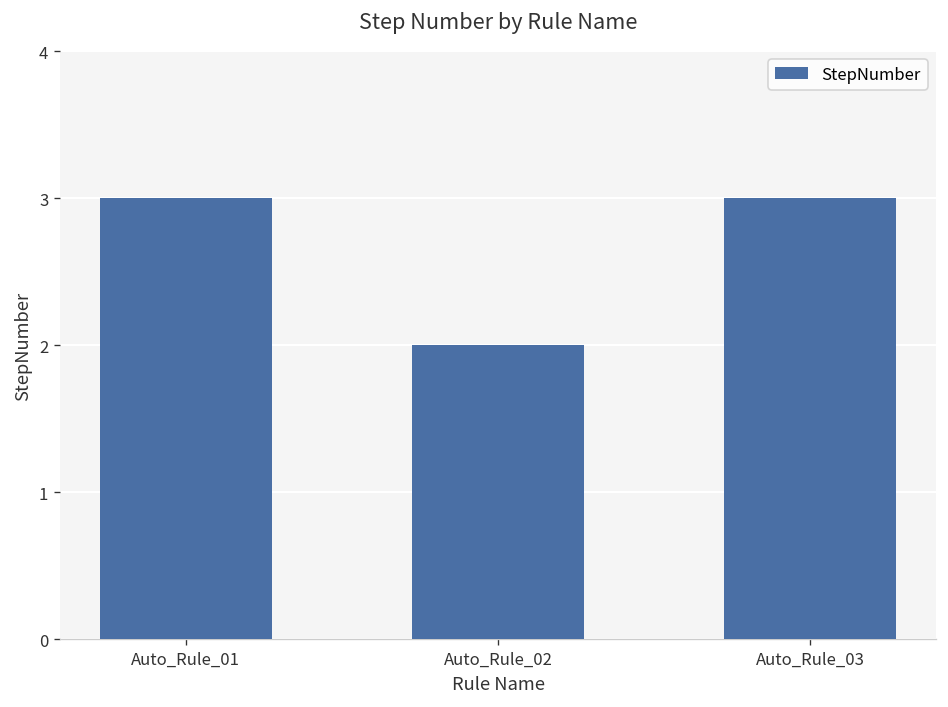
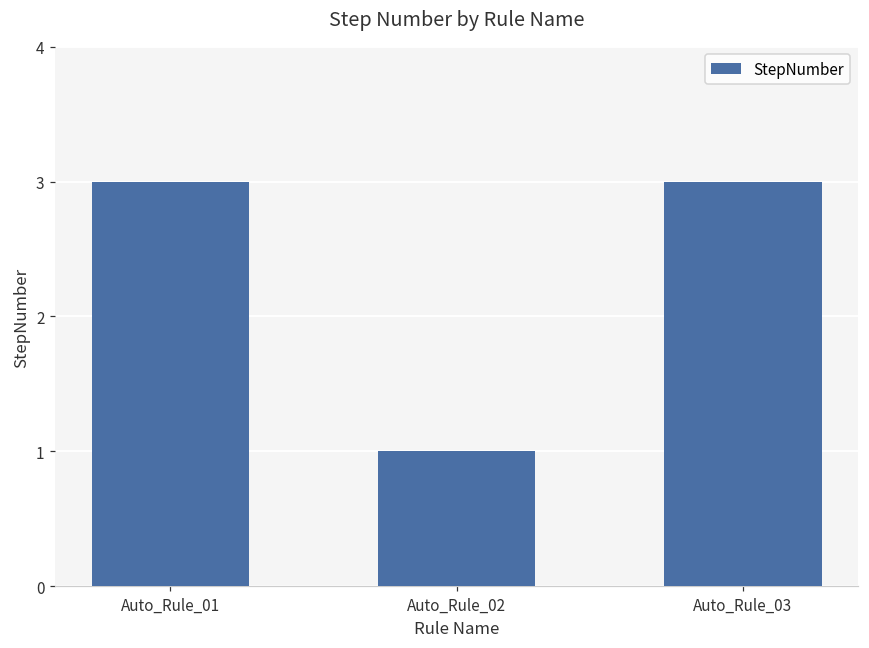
  {
    "Auto_Rule_01": 3,
-   "Auto_Rule_02": 2,
+   "Auto_Rule_02": 1,
    "Auto_Rule_03": 3
  }
